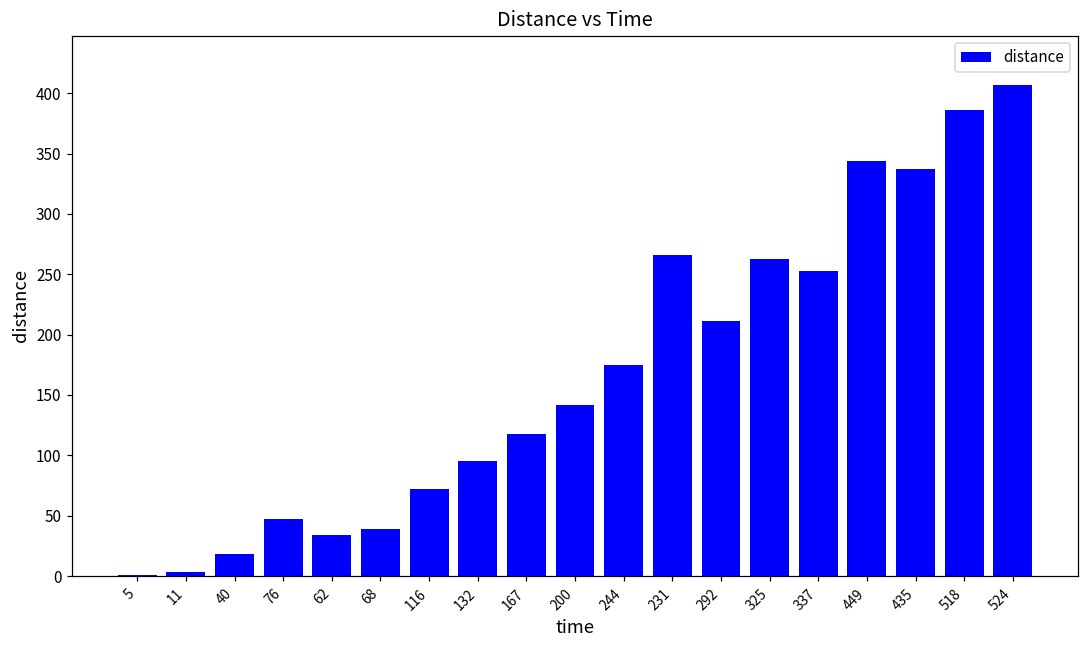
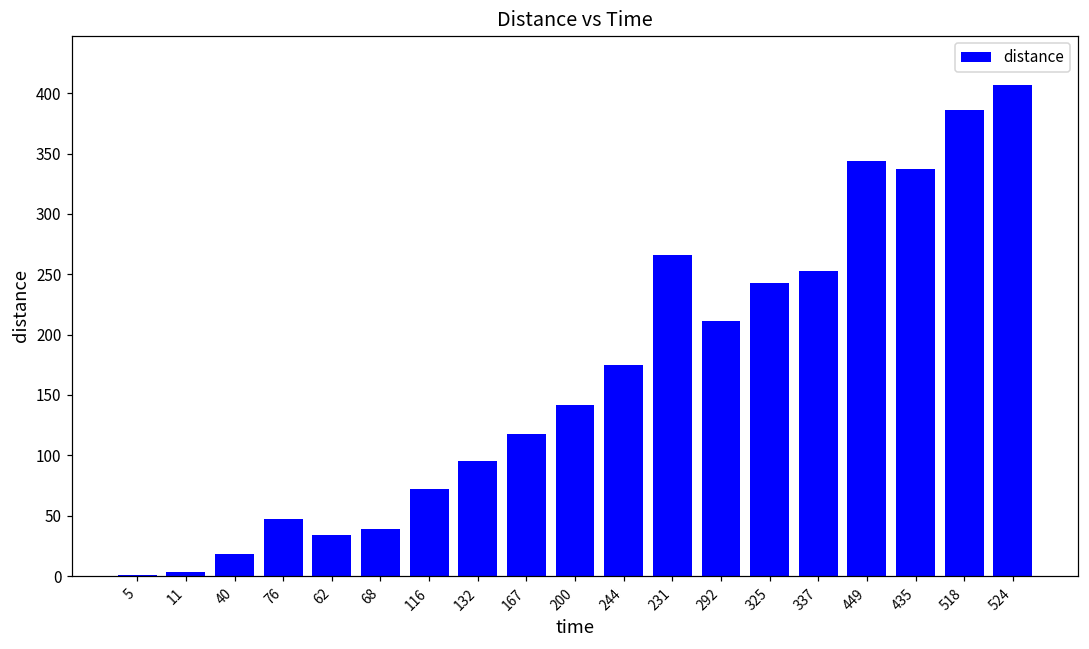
  {
    "11": 4,
    "40": 18,
    "76": 47,
    "62": 34,
    "68": 39,
    "116": 72,
    "132": 95,
    "167": 118,
    "200": 142,
    "244": 175,
    "231": 266,
    "292": 211,
-   "325": 263,
+   "325": 243,
    "337": 253,
    "449": 344,
    "435": 337,
    "518": 386,
    "524": 407
  }
